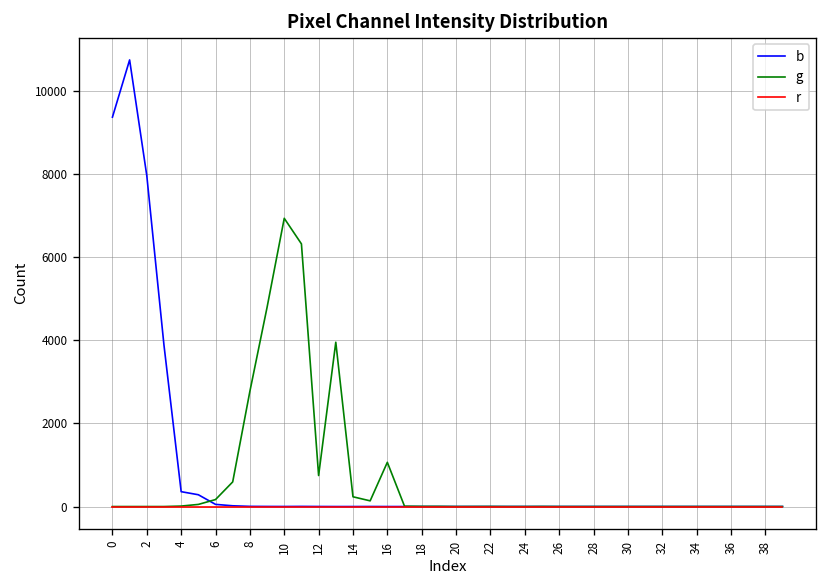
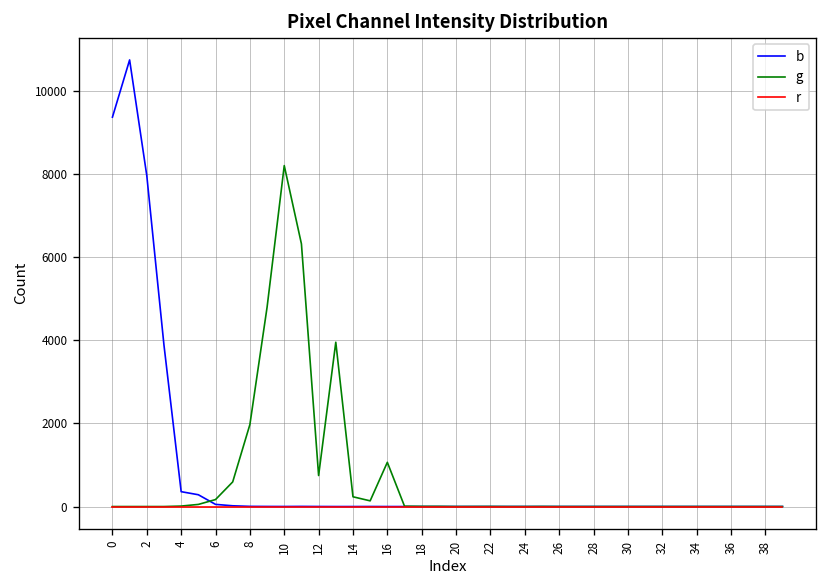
  {
    "b": {
      "0": 9400,
      "2": 8000,
      "4": 400
    },
    "g": {
      "6": 200,
-     "8": 2800,
-     "10": 6900,
+     "8": 2000,
+     "10": 8200,
      "12": 700,
      "14": 200,
      "16": 1100
    }
  }
